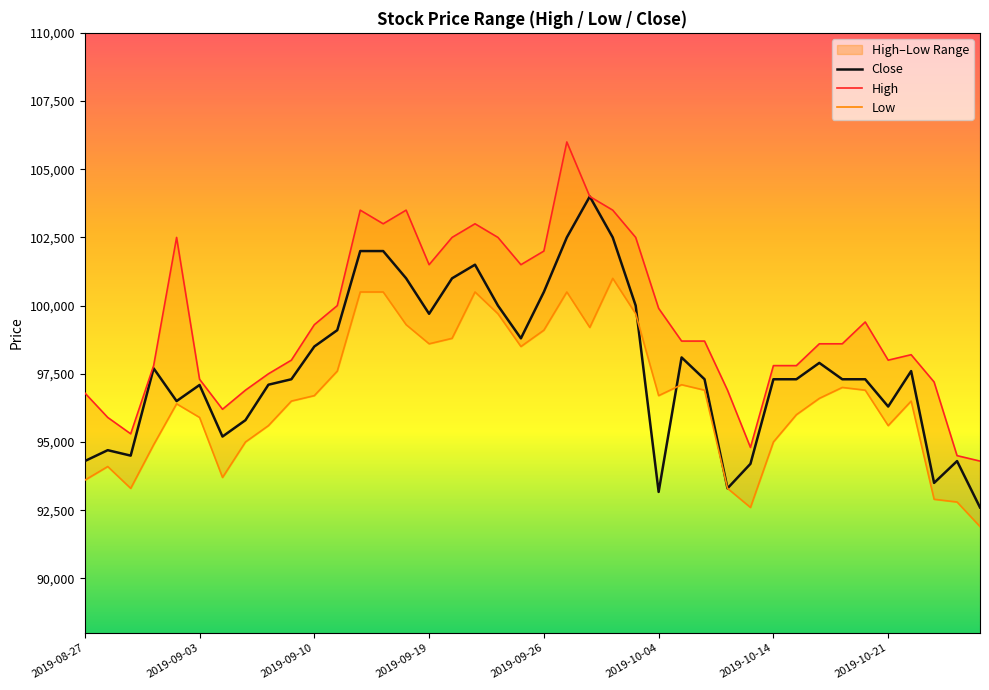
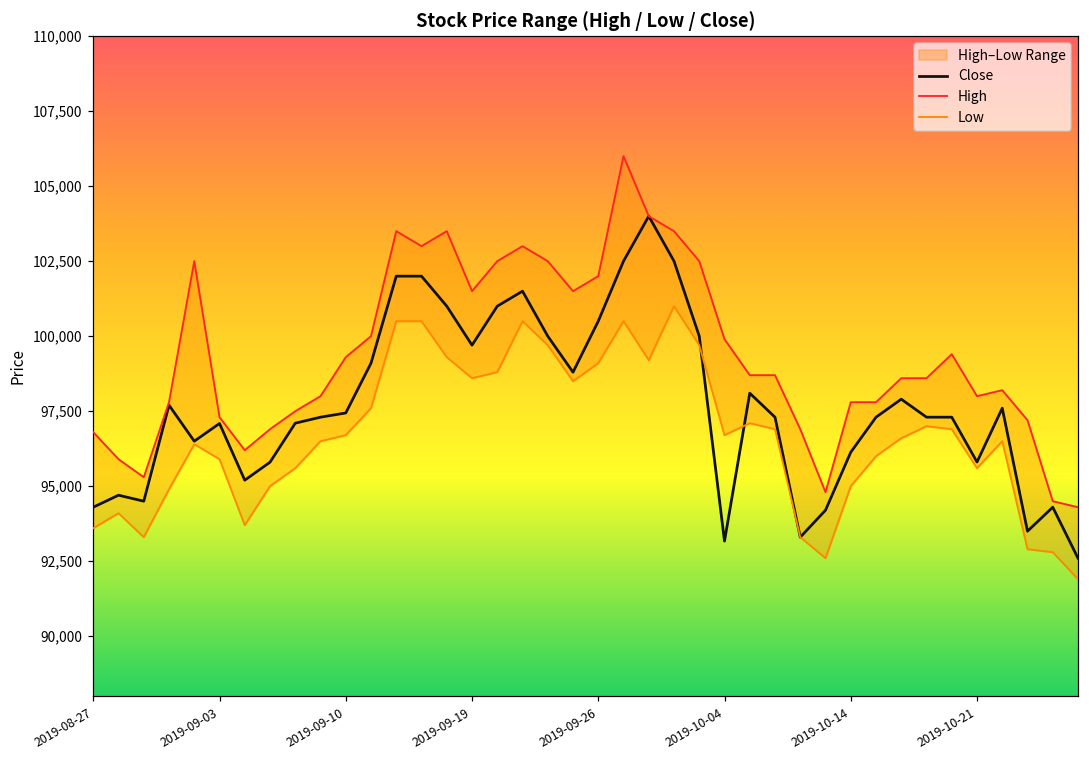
  {
    "Close": {
      "2019-08-27": "94,300",
      "2019-09-03": "97,100",
-     "2019-09-10": "98,500",
+     "2019-09-10": "97,400",
      "2019-09-19": "99,700",
      "2019-09-26": "100,500",
      "2019-10-04": "93,200",
-     "2019-10-14": "97,300",
-     "2019-10-21": "96,300"
+     "2019-10-14": "96,100",
+     "2019-10-21": "95,800"
    }
  }
